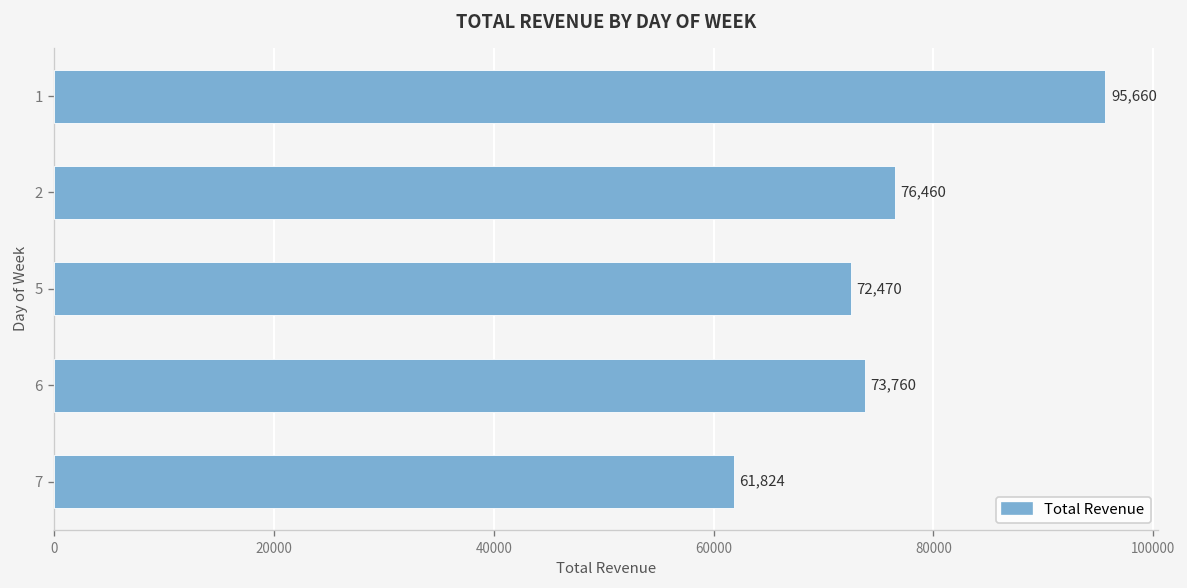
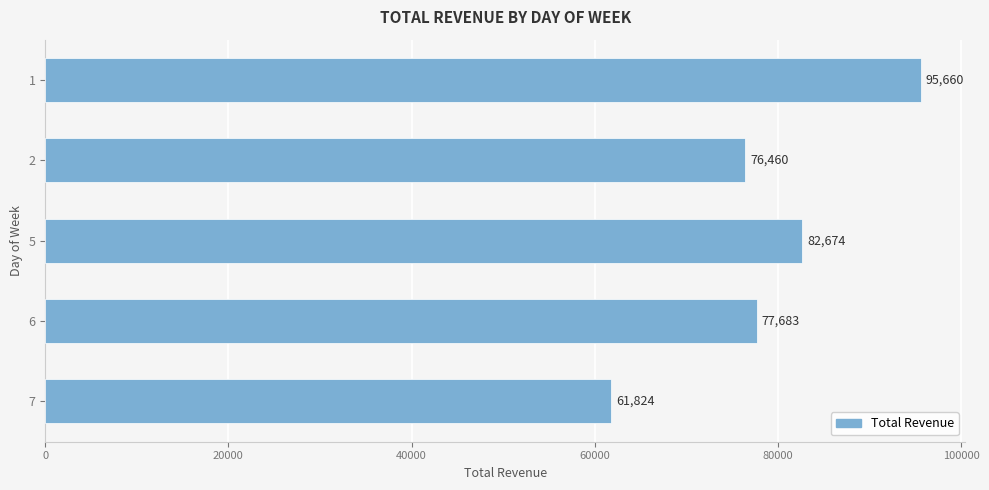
  {
    "1": "95,660",
    "2": "76,460",
-   "5": "72,470",
-   "6": "73,760",
+   "5": "82,674",
+   "6": "77,683",
    "7": "61,824"
  }
